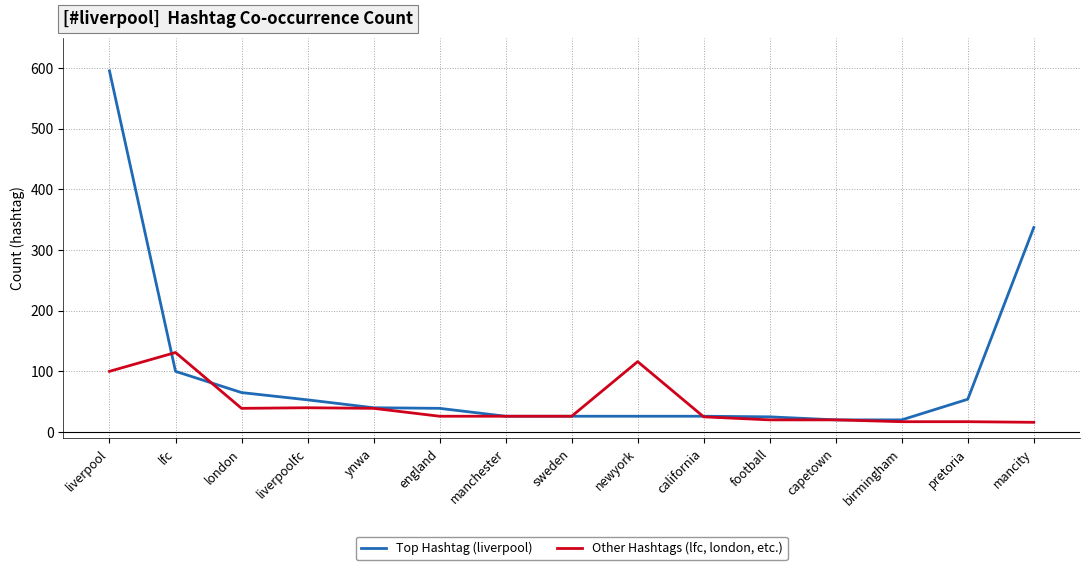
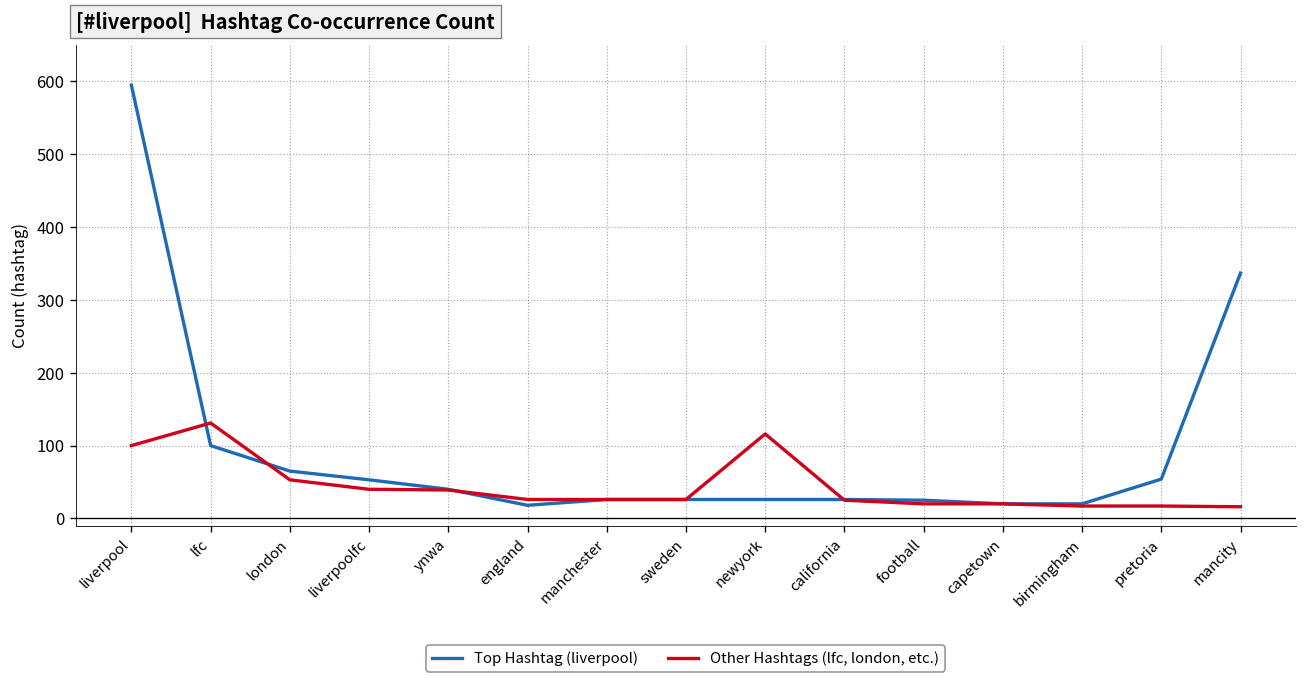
  {
    "Top Hashtag (liverpool)": {
      "liverpool": 600,
      "lfc": 100,
      "london": 70,
      "liverpoolfc": 50,
-     "england": 40,
+     "england": 20,
      "newyork": 30,
      "football": 30,
      "pretoria": 50,
      "mancity": 340
    },
    "Other Hashtags (lfc, london, etc.)": {
      "liverpool": 100,
      "lfc": 130,
-     "london": 40,
+     "london": 50,
      "liverpoolfc": 40,
      "england": 30,
      "newyork": 120,
      "football": 20,
      "pretoria": 20,
      "mancity": 20
    }
  }
